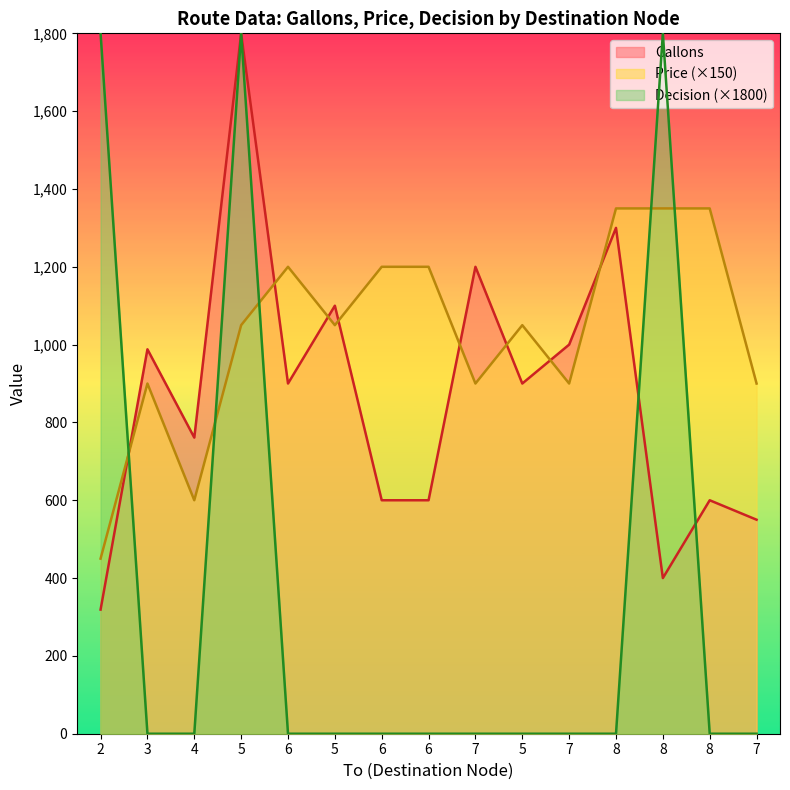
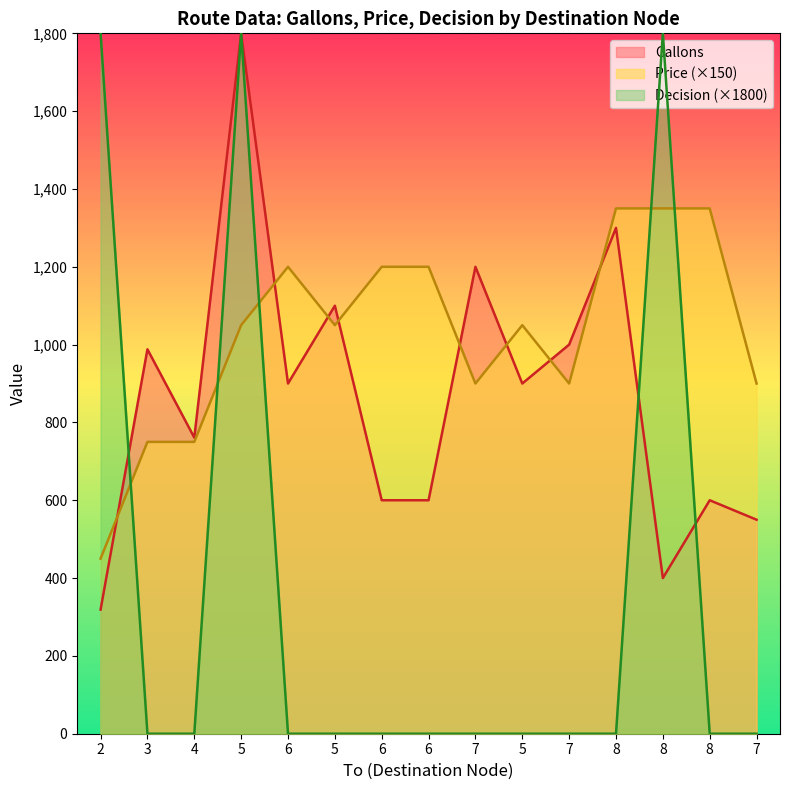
  {
    "Gallons": {
      "2": "320",
      "3": "990",
      "4": "760"
    },
    "Price (×150)": {
      "2": "450",
-     "3": "900",
-     "4": "600"
+     "3": "750",
+     "4": "750"
    },
    "Decision (×1800)": {
      "2": "1,800",
      "3": "0",
      "4": "0"
    }
  }
